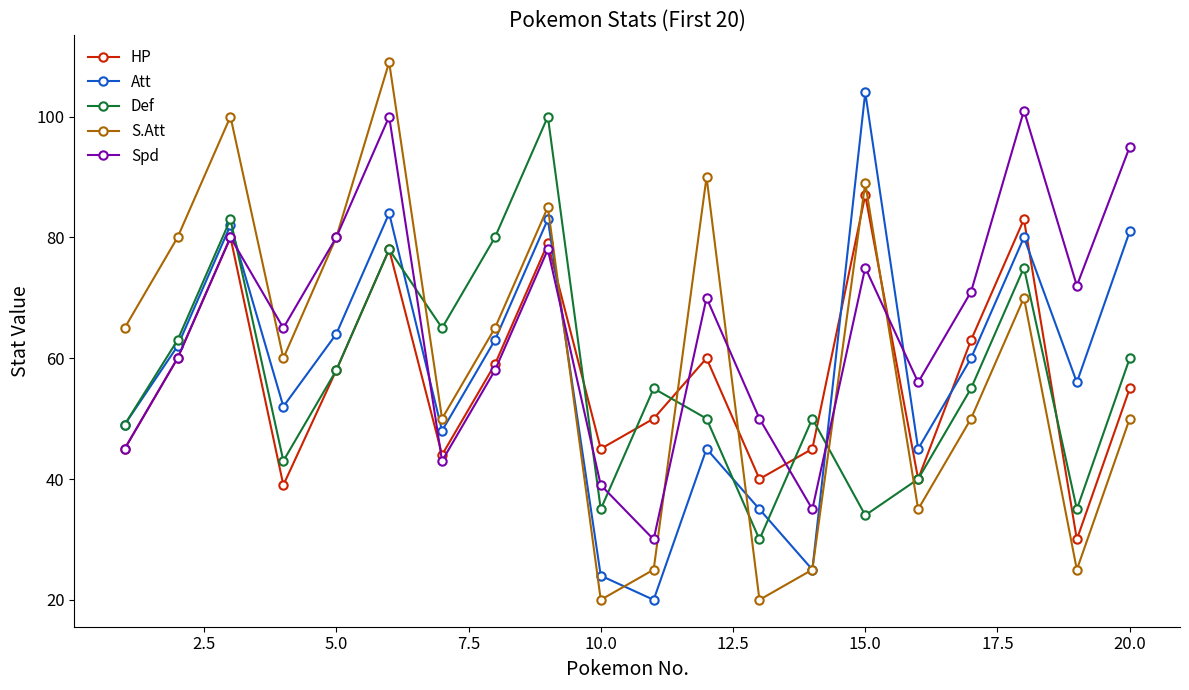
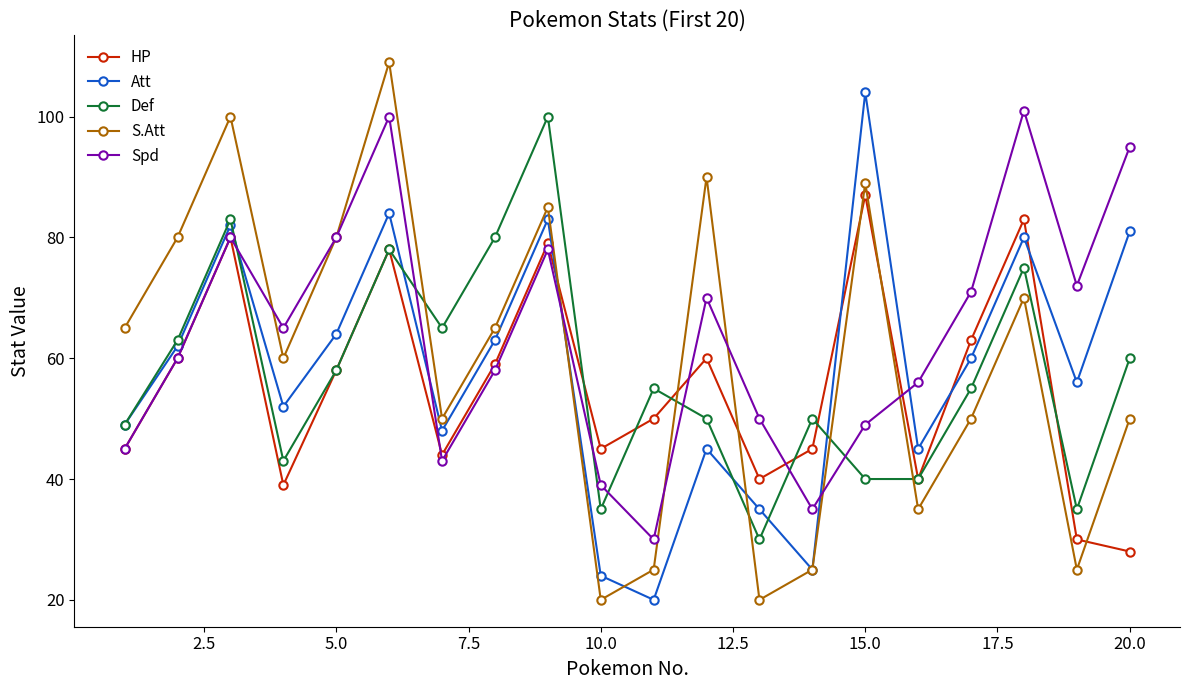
  {
    "HP": {
      "10.0": 45,
      "15.0": 87,
-     "20.0": 55
+     "20.0": 28
    },
    "Att": {
      "5.0": 64,
      "10.0": 24,
      "15.0": 104,
      "20.0": 81
    },
    "Def": {
      "10.0": 35,
-     "15.0": 34,
+     "15.0": 40,
      "20.0": 60
    },
    "S.Att": {
      "10.0": 20,
      "15.0": 89,
      "20.0": 50
    },
    "Spd": {
      "10.0": 39,
-     "15.0": 75,
+     "15.0": 49,
      "20.0": 95
    }
  }
